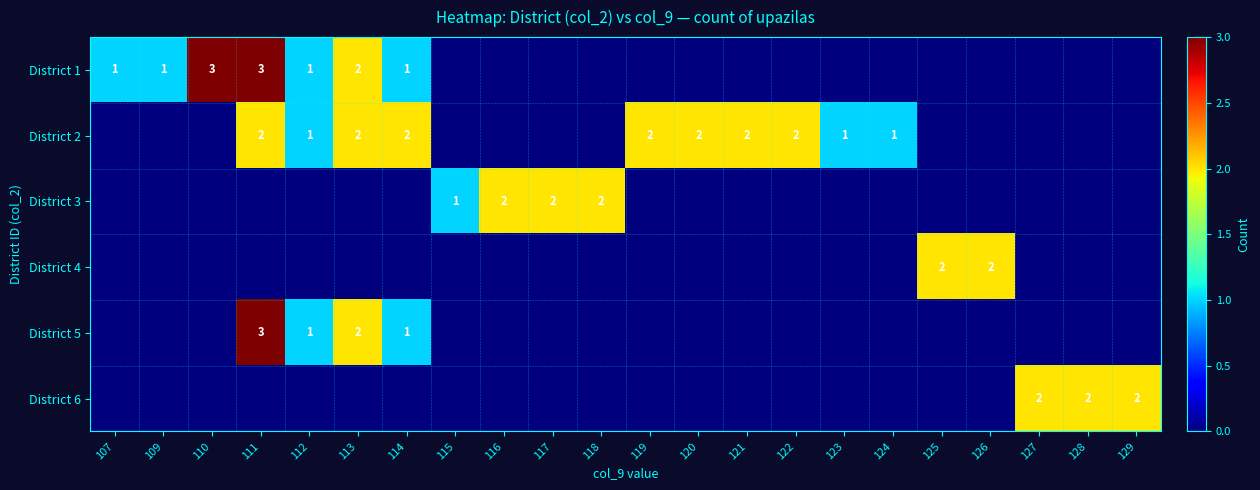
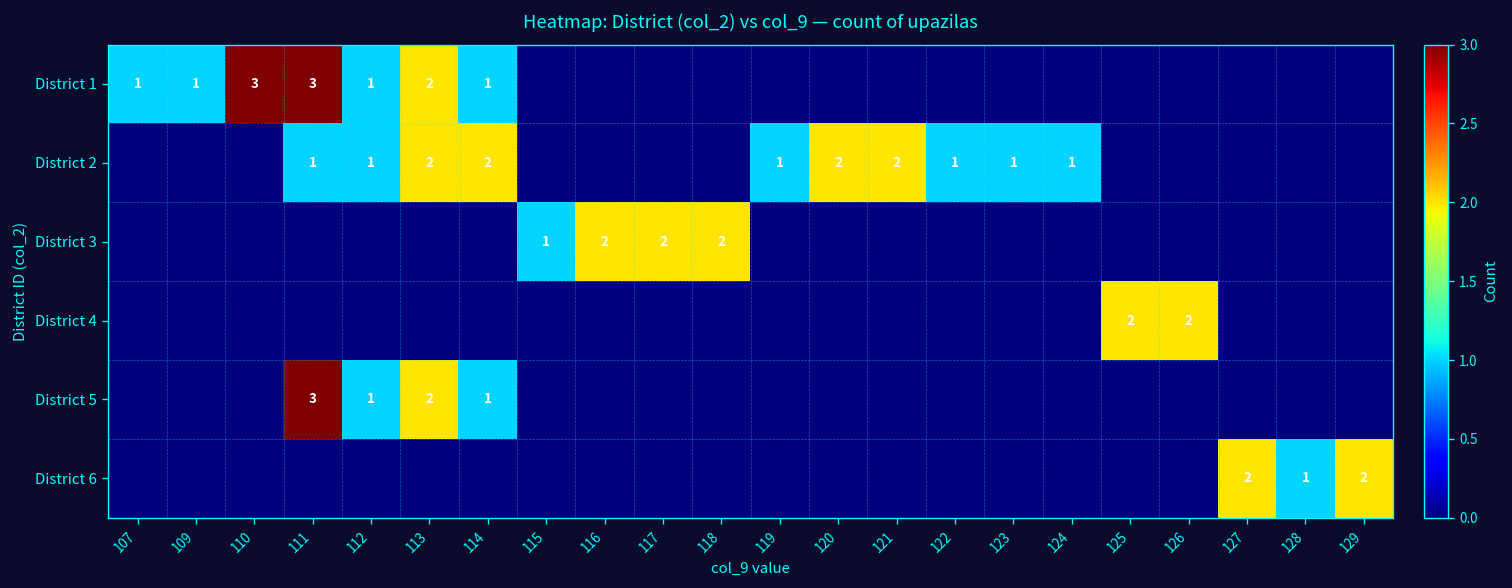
  {
    "District 1": {
      "107": 1,
      "109": 1,
      "110": 3,
      "111": 3,
      "112": 1,
      "113": 2,
      "114": 1
    },
    "District 2": {
-     "111": 2,
+     "111": 1,
      "112": 1,
      "113": 2,
      "114": 2,
-     "119": 2,
+     "119": 1,
      "120": 2,
      "121": 2,
-     "122": 2,
+     "122": 1,
      "123": 1,
      "124": 1
    },
    "District 3": {
      "115": 1,
      "116": 2,
      "117": 2,
      "118": 2
    },
    "District 4": {
      "125": 2,
      "126": 2
    },
    "District 5": {
      "111": 3,
      "112": 1,
      "113": 2,
      "114": 1
    },
    "District 6": {
      "127": 2,
-     "128": 2,
+     "128": 1,
      "129": 2
    }
  }
